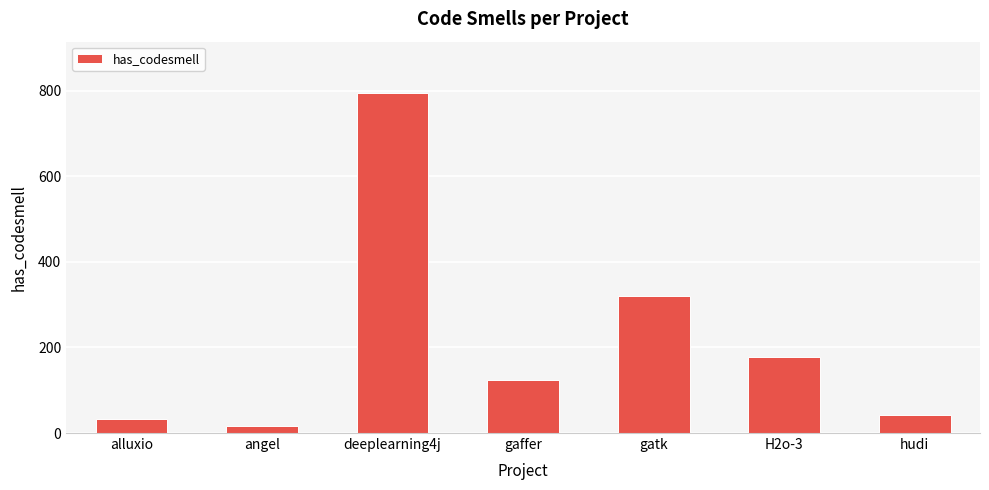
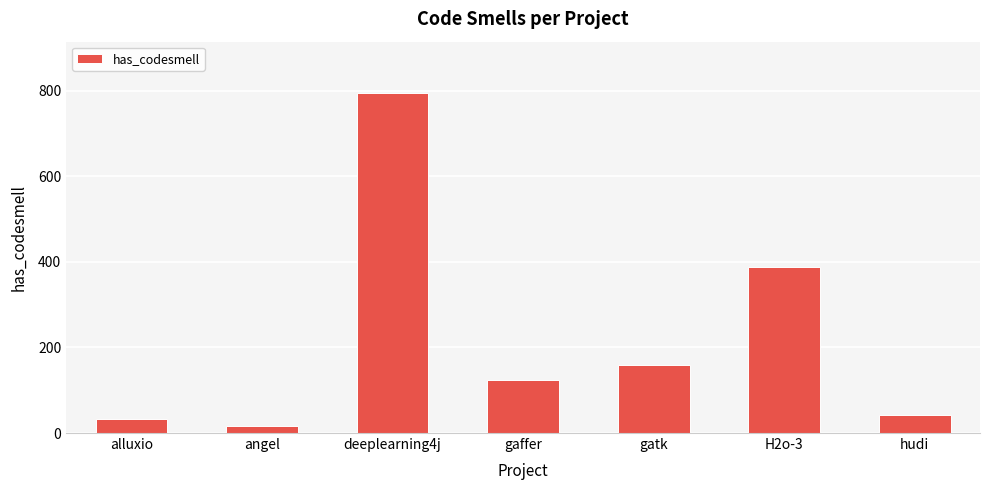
  {
    "alluxio": 30,
    "angel": 20,
    "deeplearning4j": 800,
    "gaffer": 120,
-   "gatk": 320,
-   "H2o-3": 180,
+   "gatk": 160,
+   "H2o-3": 390,
    "hudi": 40
  }
